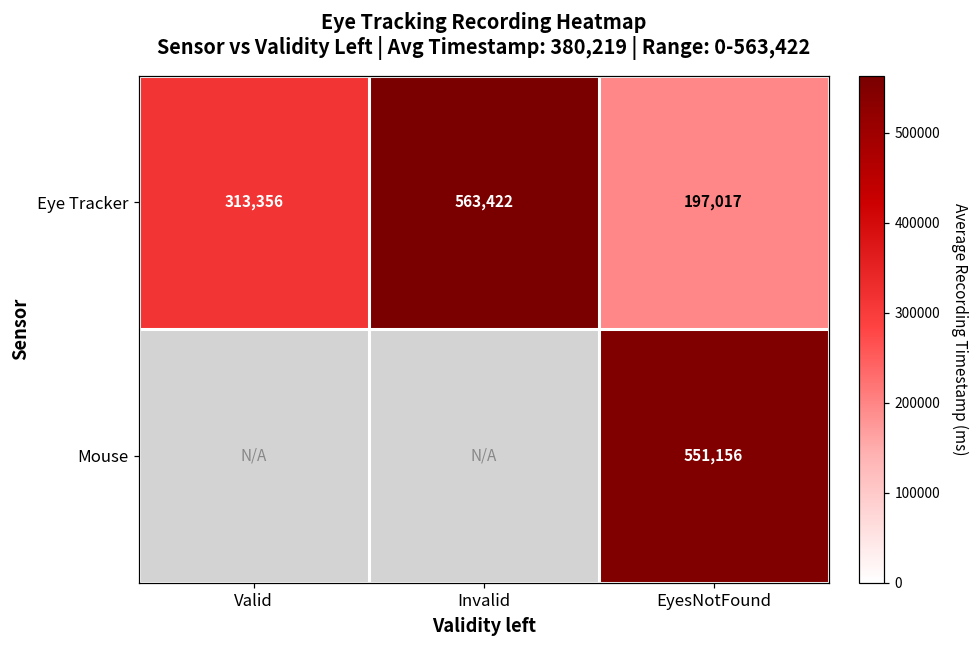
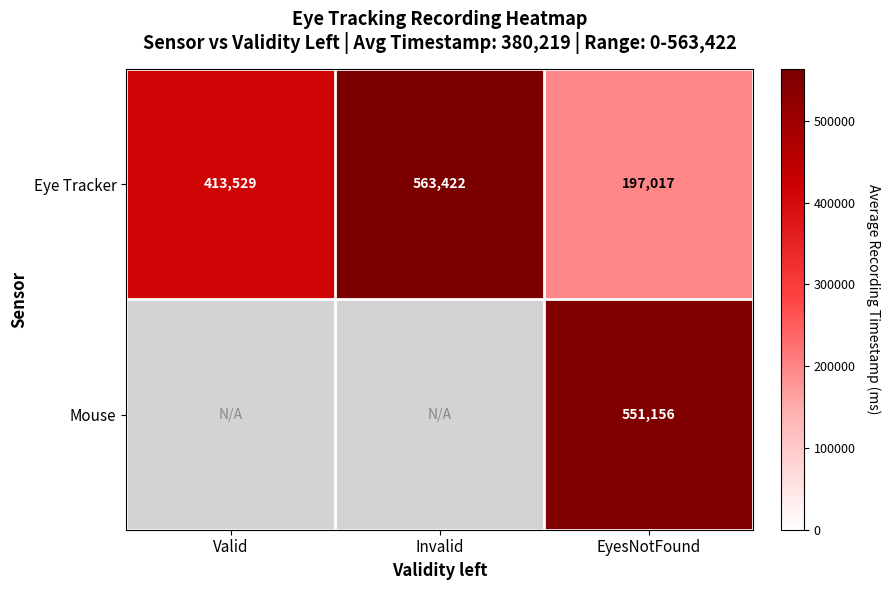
  {
    "Eye Tracker": {
-     "Valid": "313,356",
+     "Valid": "413,529",
      "Invalid": "563,422",
      "EyesNotFound": "197,017"
    },
    "Mouse": {
      "EyesNotFound": "551,156"
    }
  }
